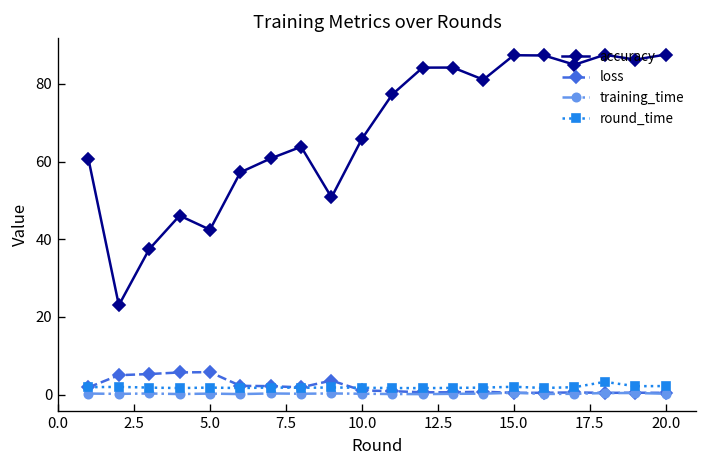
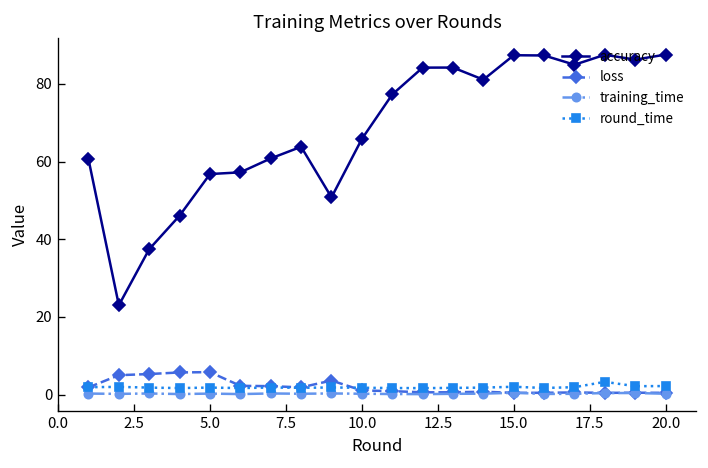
  {
    "accuracy": {
-     "5.0": 42,
+     "5.0": 57,
      "10.0": 66,
      "15.0": 87,
      "20.0": 88
    }
  }
